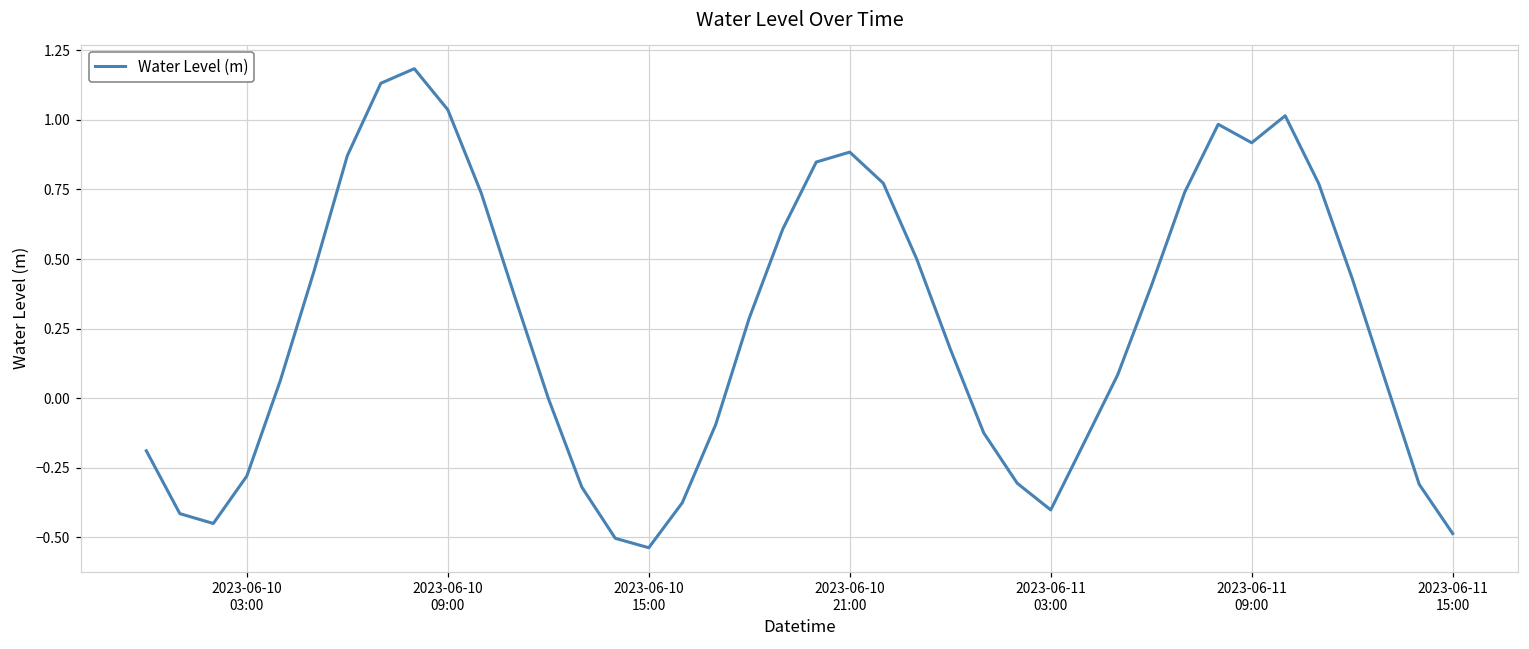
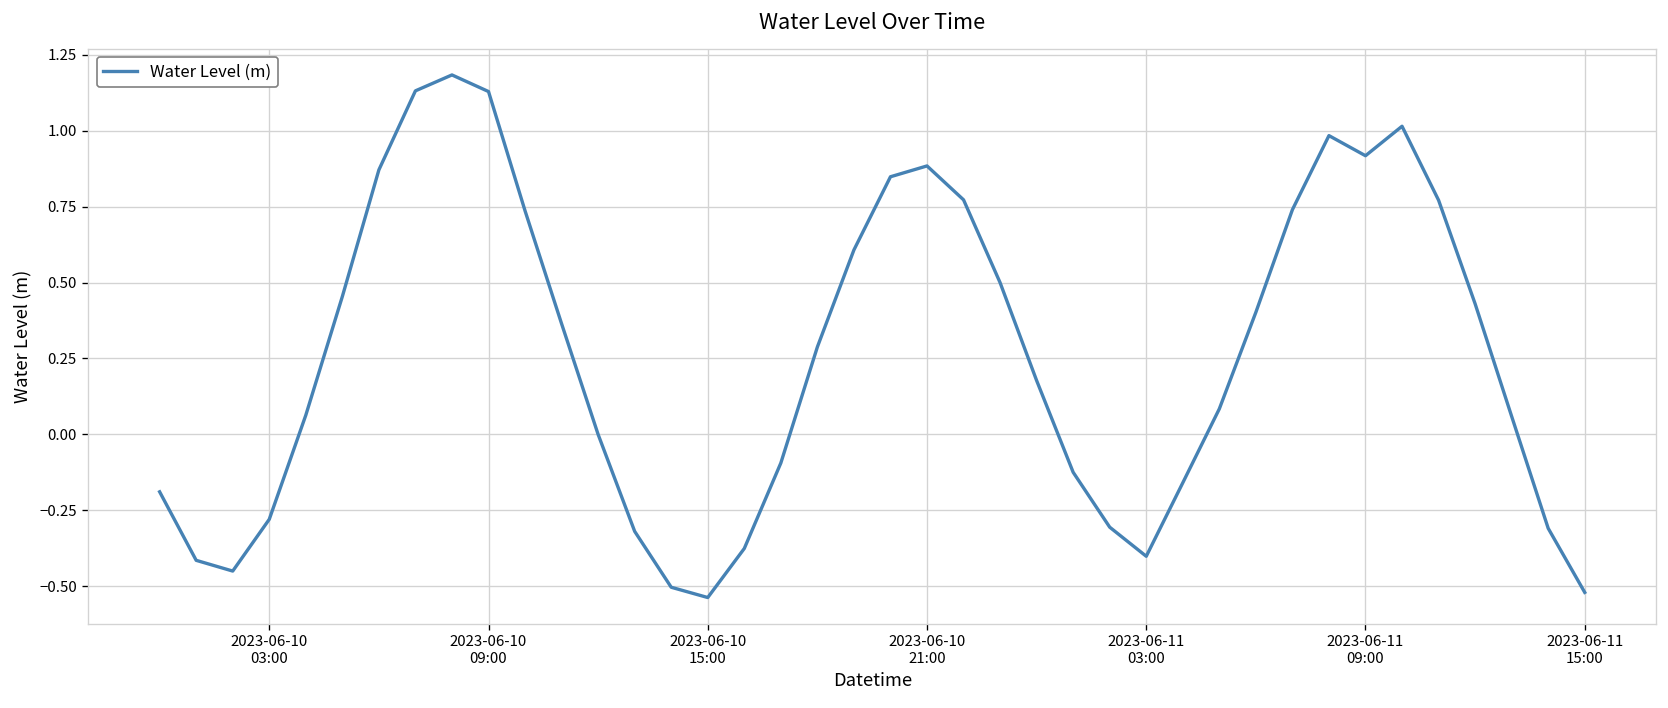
  {
    "2023-06-10 03:00": -0.28,
-   "2023-06-10 09:00": 1.04,
+   "2023-06-10 09:00": 1.13,
    "2023-06-10 15:00": -0.54,
    "2023-06-10 21:00": 0.88,
    "2023-06-11 03:00": -0.40,
    "2023-06-11 09:00": 0.92,
-   "2023-06-11 15:00": -0.49
+   "2023-06-11 15:00": -0.52
  }
